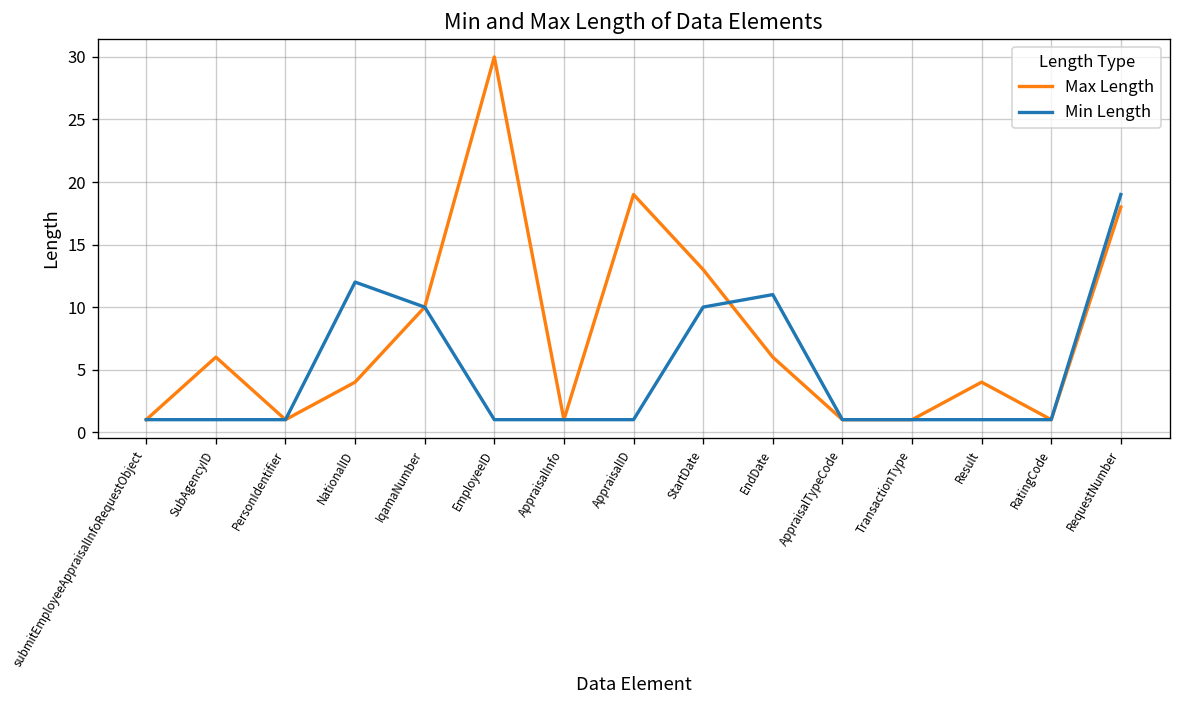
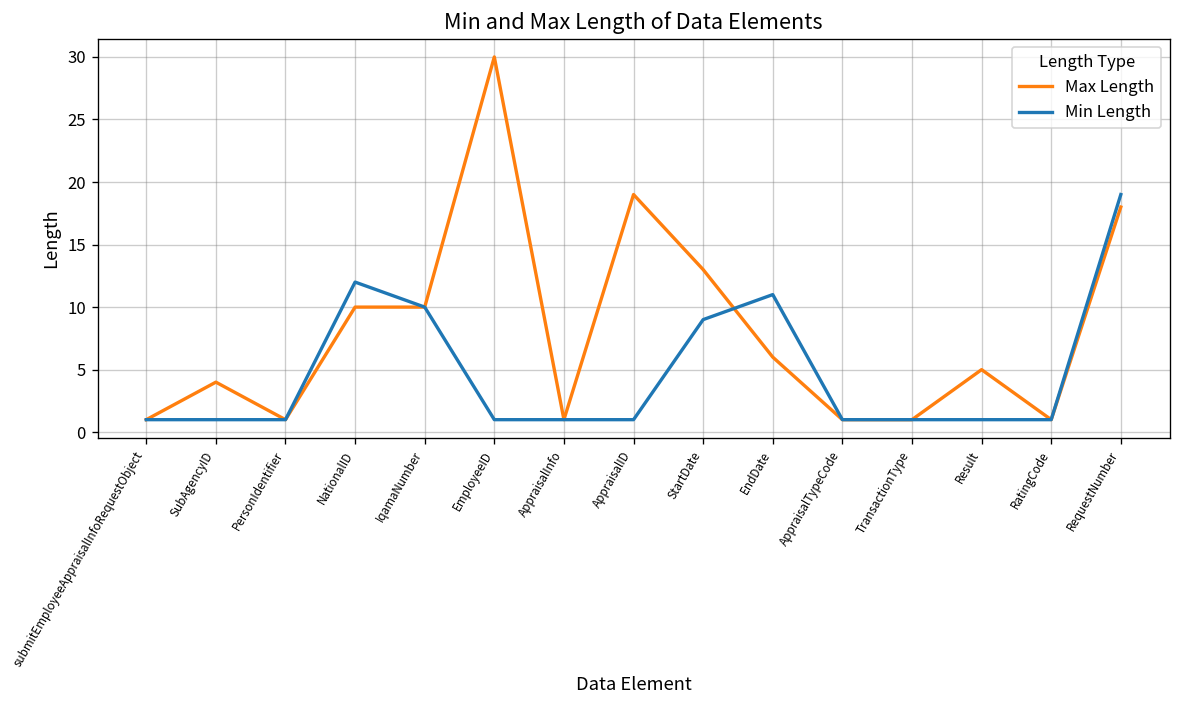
  {
    "Max Length": {
-     "SubAgencyID": 6,
-     "NationalID": 4,
+     "SubAgencyID": 4,
+     "NationalID": 10,
      "EmployeeID": 30,
      "AppraisalID": 19,
      "StartDate": 13,
      "EndDate": 6,
-     "Result": 4,
+     "Result": 5,
      "RequestNumber": 18
    },
    "Min Length": {
      "SubAgencyID": 1,
      "NationalID": 12,
      "EmployeeID": 1,
      "AppraisalID": 1,
-     "StartDate": 10,
+     "StartDate": 9,
      "EndDate": 11,
      "Result": 1,
      "RequestNumber": 19
    }
  }
